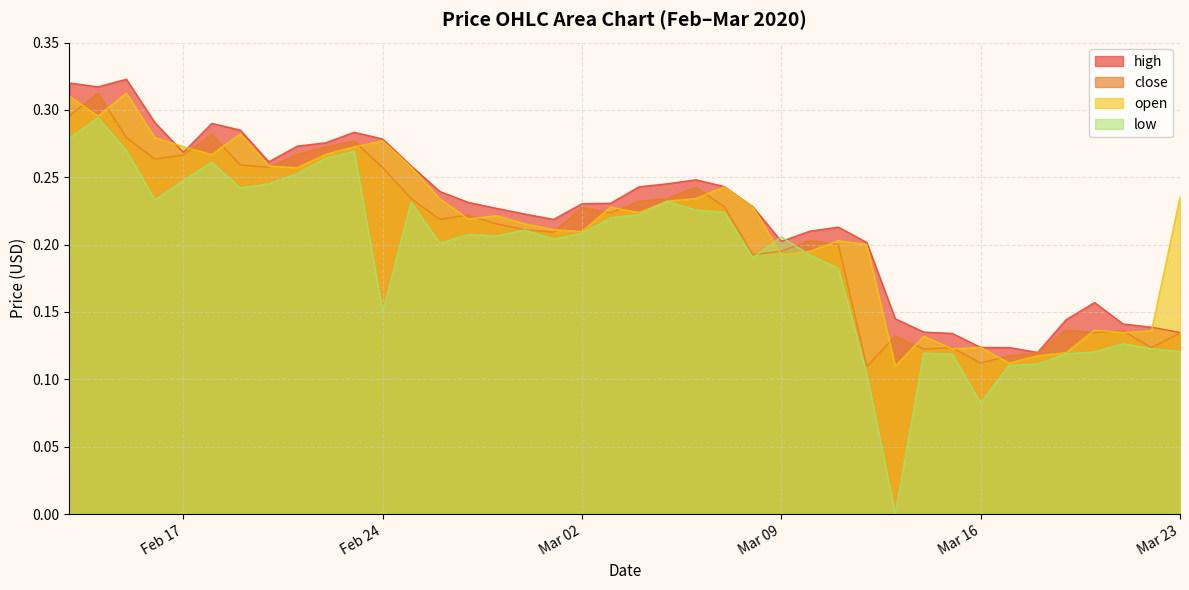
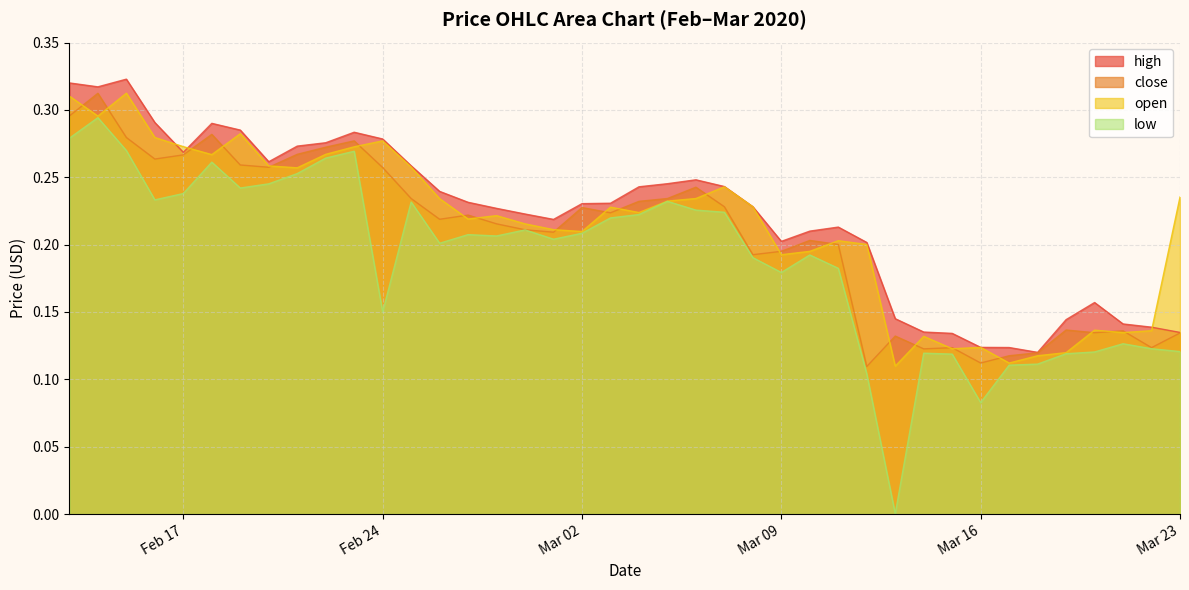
  {
    "open": {
      "Feb 17": 0.273,
      "Mar 09": 0.193,
      "Mar 23": 0.235
    },
    "low": {
-     "Feb 17": 0.248,
+     "Feb 17": 0.238,
      "Feb 24": 0.150,
-     "Mar 09": 0.206,
+     "Mar 09": 0.179,
      "Mar 16": 0.083,
      "Mar 23": 0.121
    }
  }
